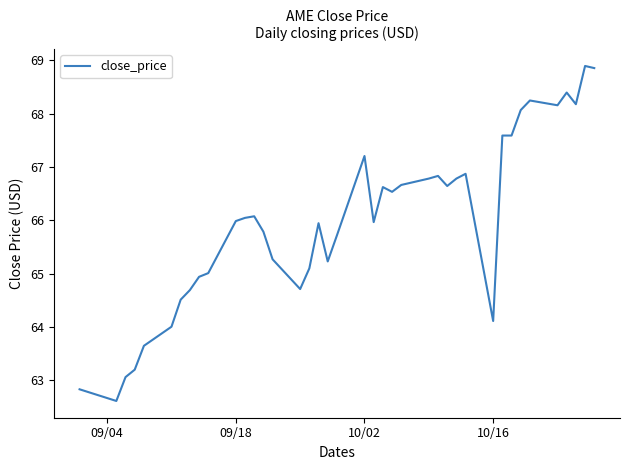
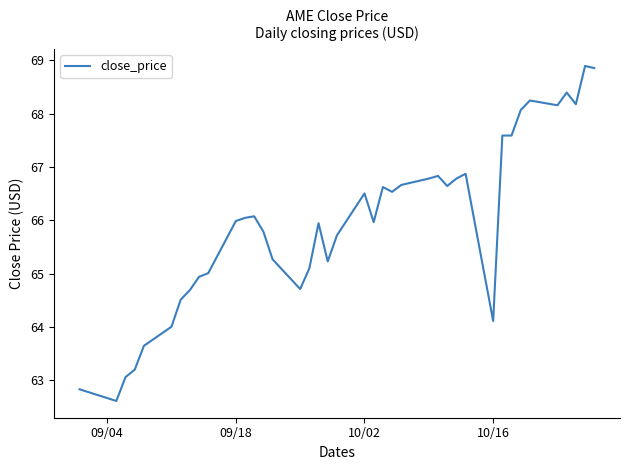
  {
    "09/18": 66.0,
-   "10/02": 67.2,
+   "10/02": 66.5,
    "10/16": 64.1
  }
